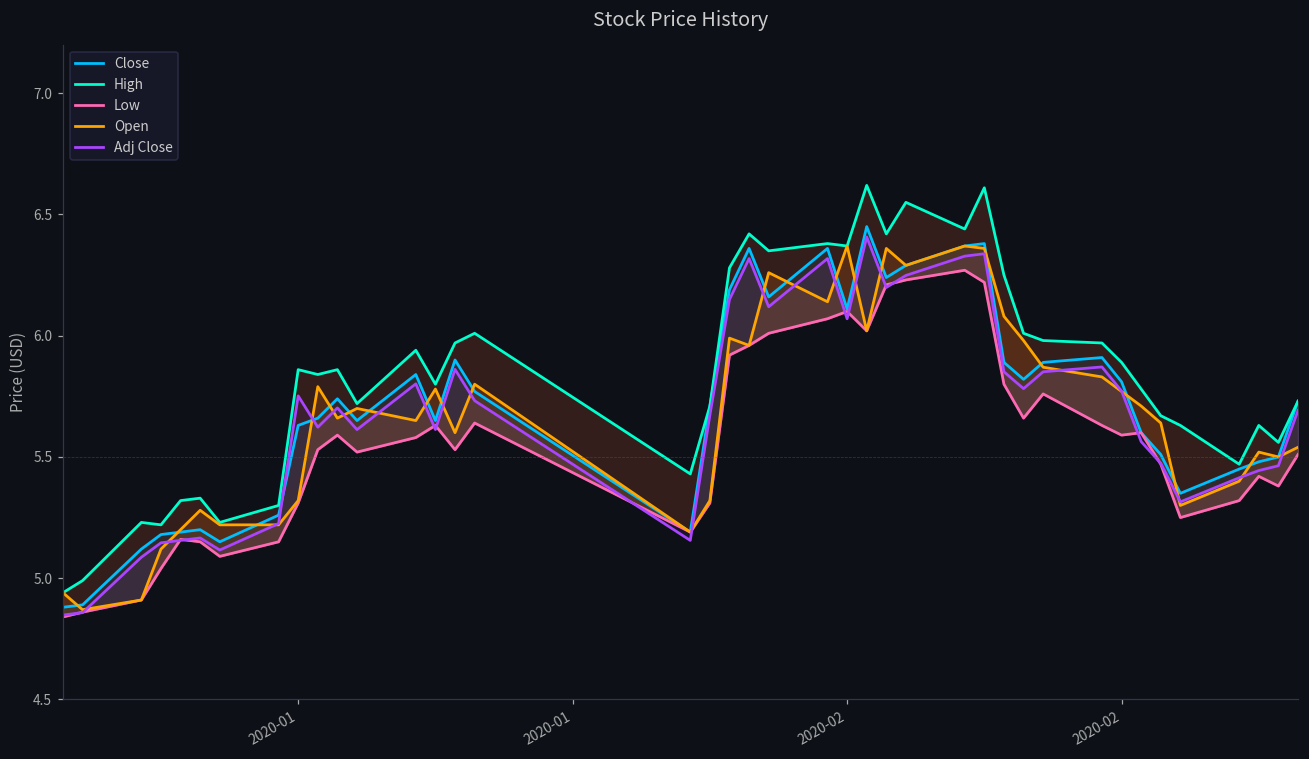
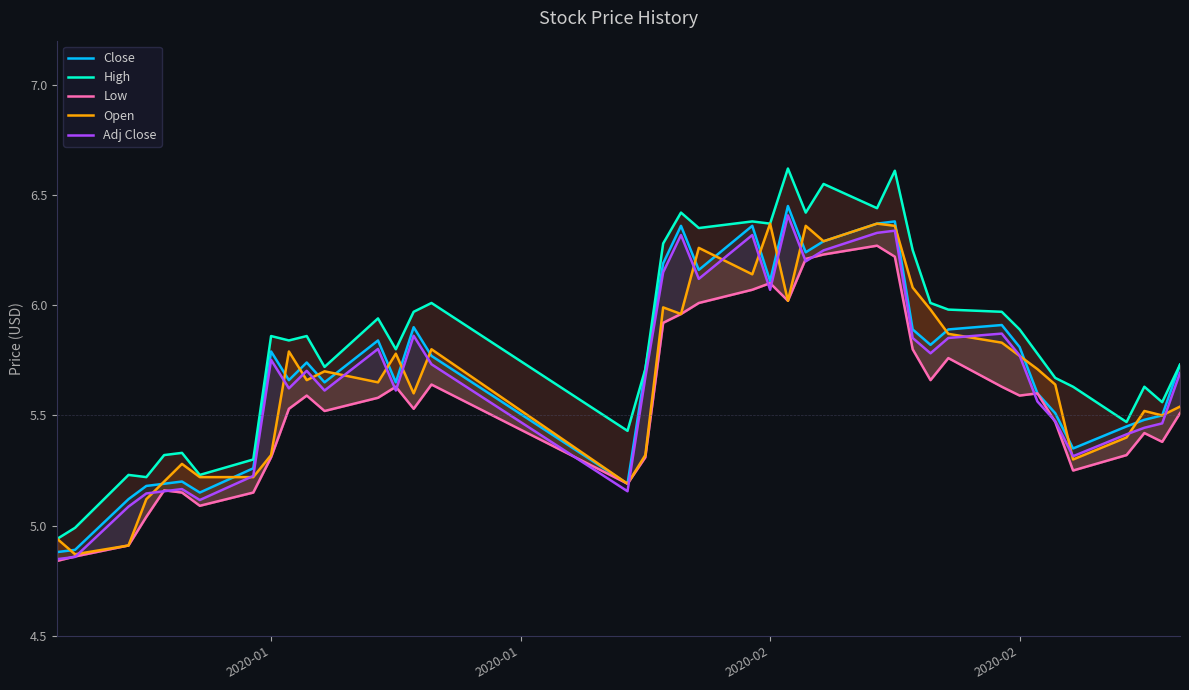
  {
    "Close": {
-     "2020-01": 5.63
+     "2020-01": 5.79
    },
    "High": {
      "2020-01": 5.86
    }
  }
